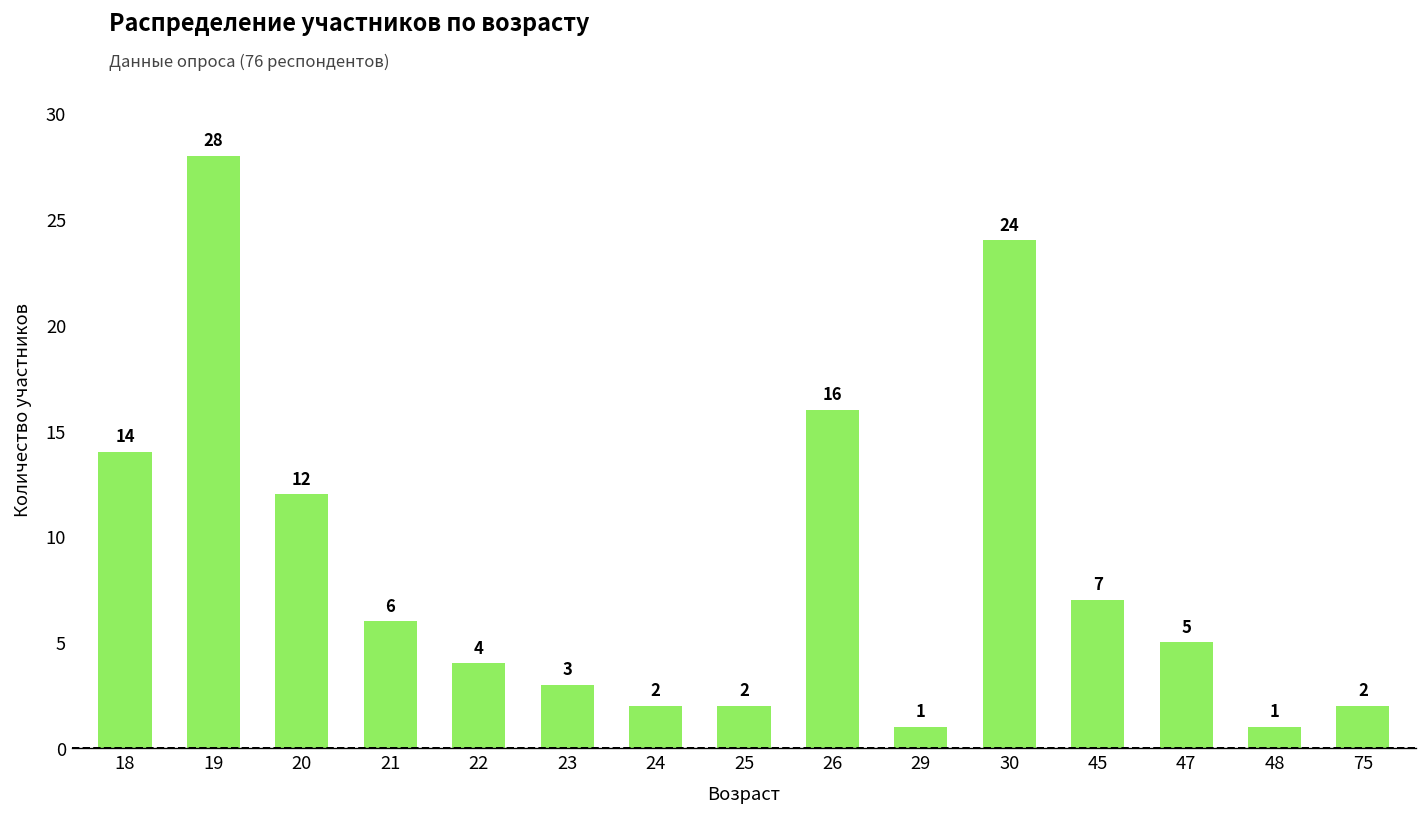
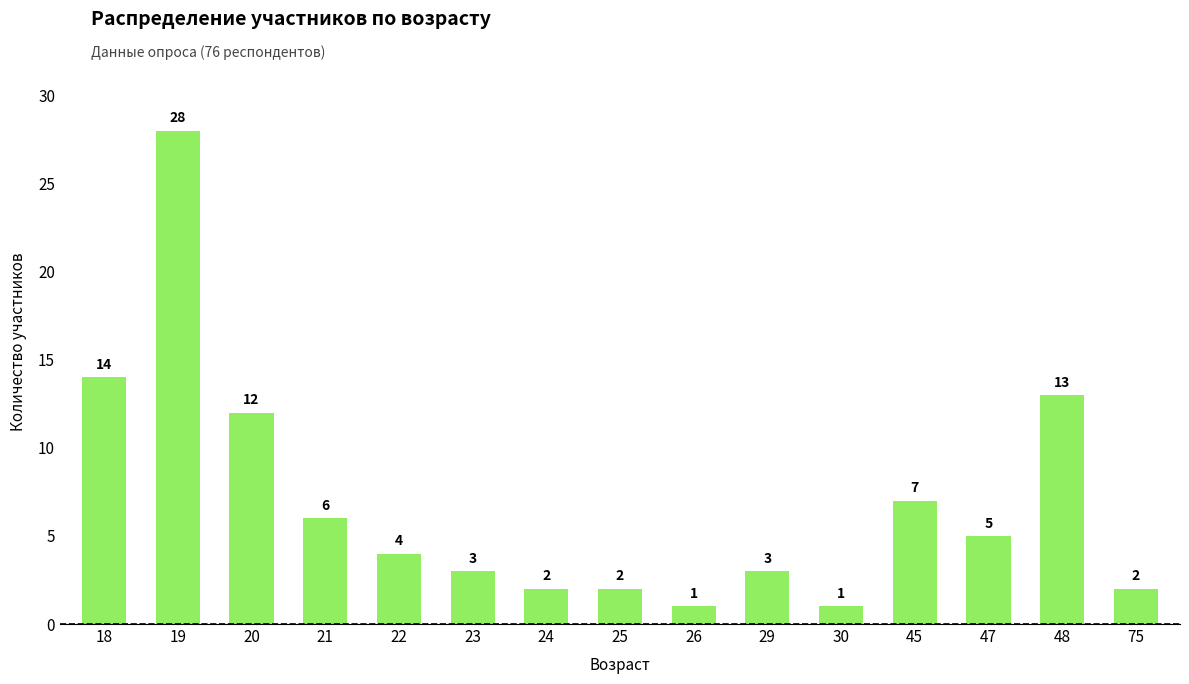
  {
    "18": 14,
    "19": 28,
    "20": 12,
    "21": 6,
    "22": 4,
    "23": 3,
    "24": 2,
    "25": 2,
-   "26": 16,
-   "29": 1,
-   "30": 24,
+   "26": 1,
+   "29": 3,
+   "30": 1,
    "45": 7,
    "47": 5,
-   "48": 1,
+   "48": 13,
    "75": 2
  }
